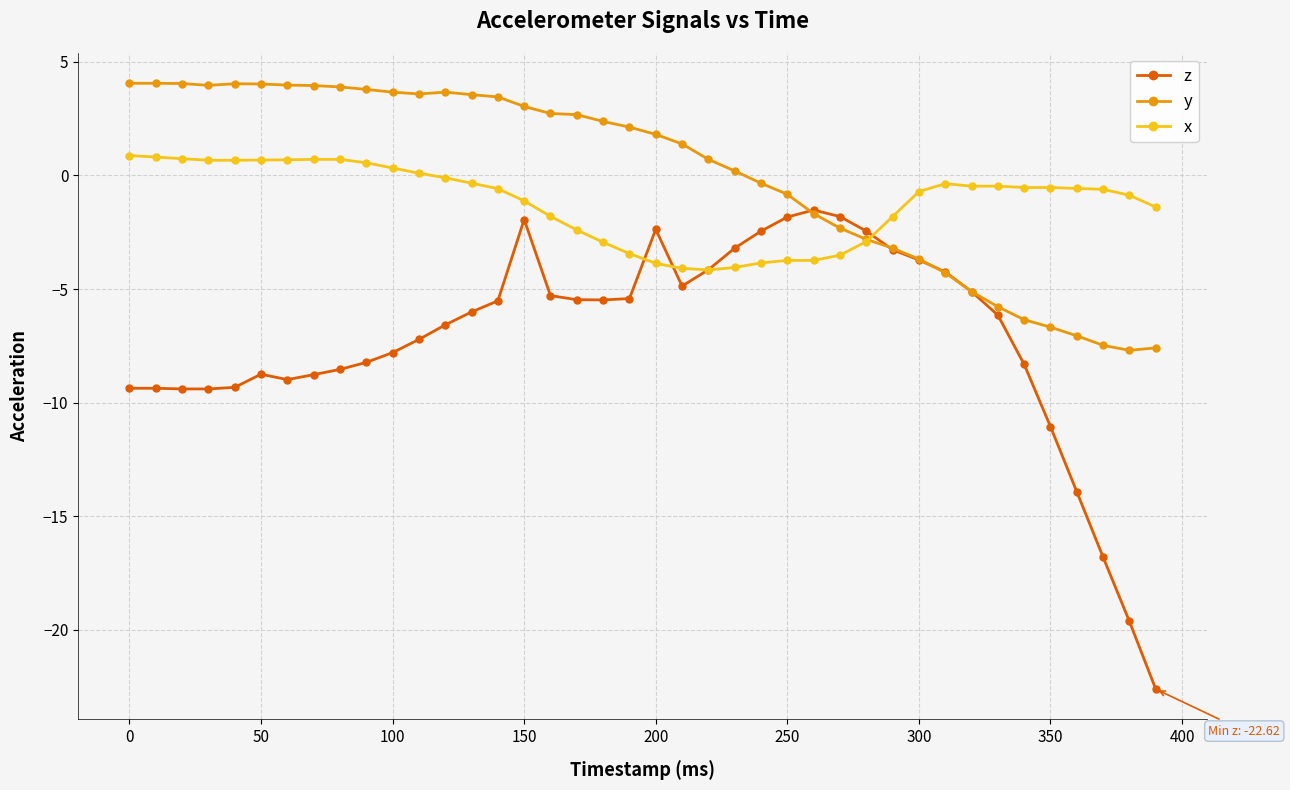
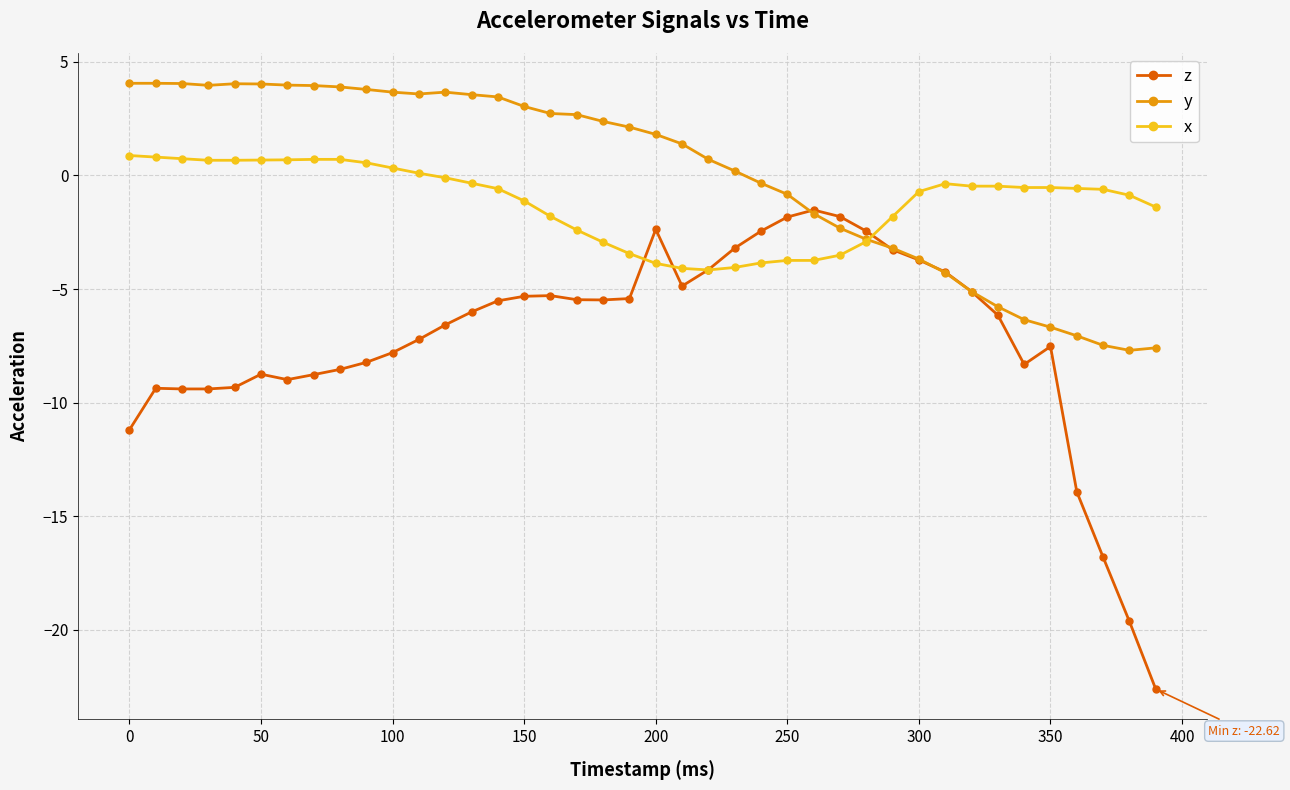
  {
    "z": {
-     "0": -9.4,
+     "0": -11.2,
      "50": -8.8,
      "100": -7.8,
-     "150": -1.9,
+     "150": -5.3,
      "200": -2.4,
      "250": -1.8,
-     "350": -11.1
+     "350": -7.5
    }
  }
